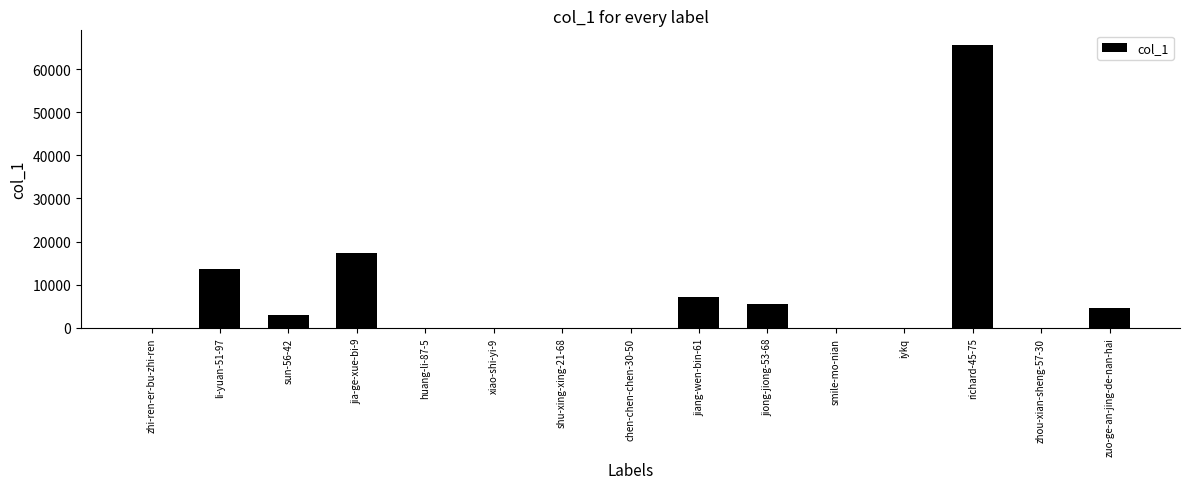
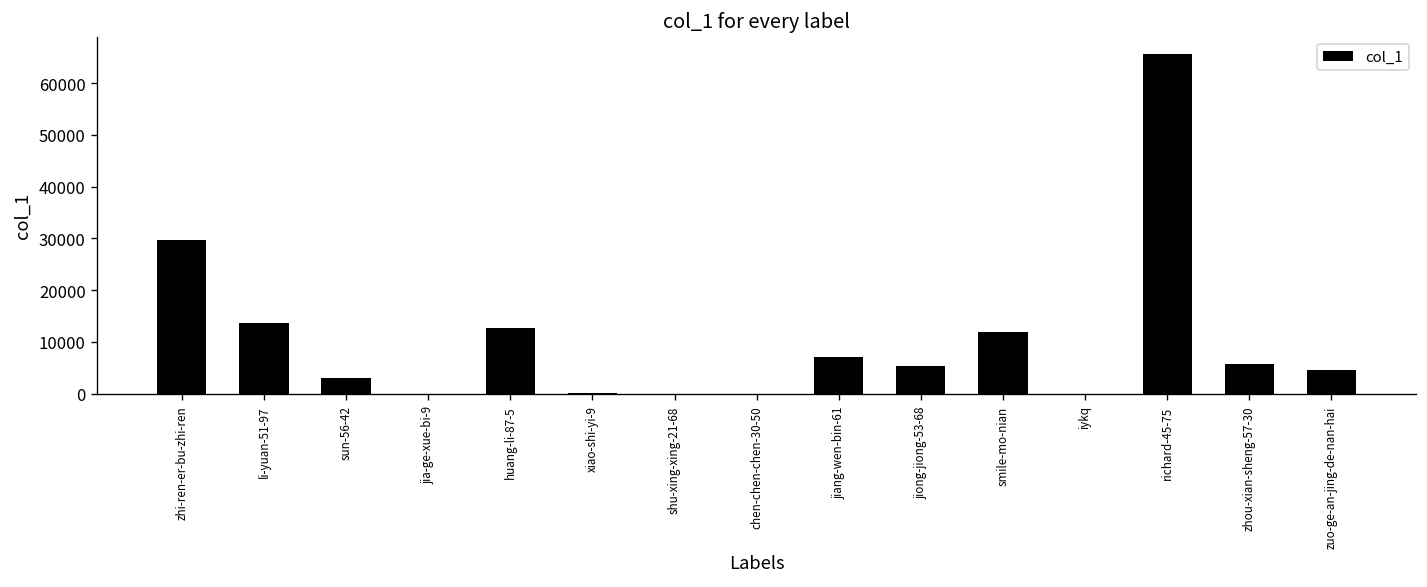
  {
-   "zhi-ren-er-bu-zhi-ren": 0,
+   "zhi-ren-er-bu-zhi-ren": 30000,
    "li-yuan-51-97": 14000,
    "sun-56-42": 3000,
-   "jia-ge-xue-bi-9": 17000,
-   "huang-li-87-5": 0,
+   "jia-ge-xue-bi-9": 0,
+   "huang-li-87-5": 13000,
    "shu-xing-xing-21-68": 0,
    "jiang-wen-bin-61": 7000,
    "jiong-jiong-53-68": 5000,
-   "smile-mo-nian": 0,
+   "smile-mo-nian": 12000,
    "richard-45-75": 66000,
-   "zhou-xian-sheng-57-30": 0,
+   "zhou-xian-sheng-57-30": 6000,
    "zuo-ge-an-jing-de-nan-hai": 5000
  }
